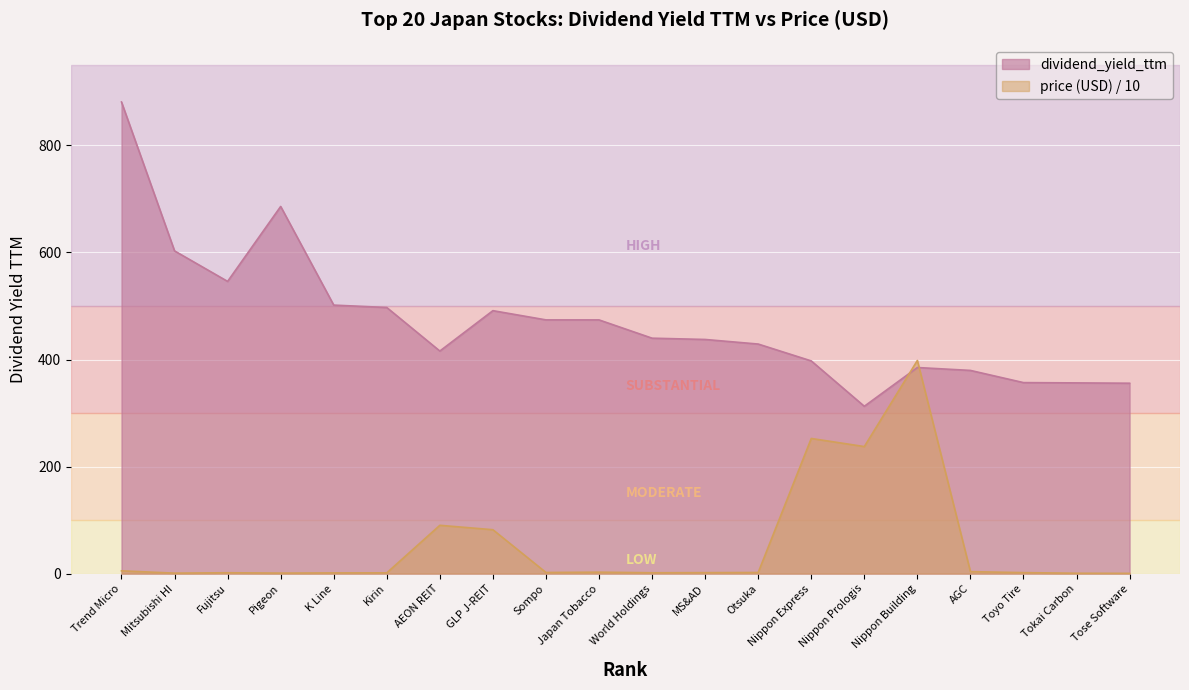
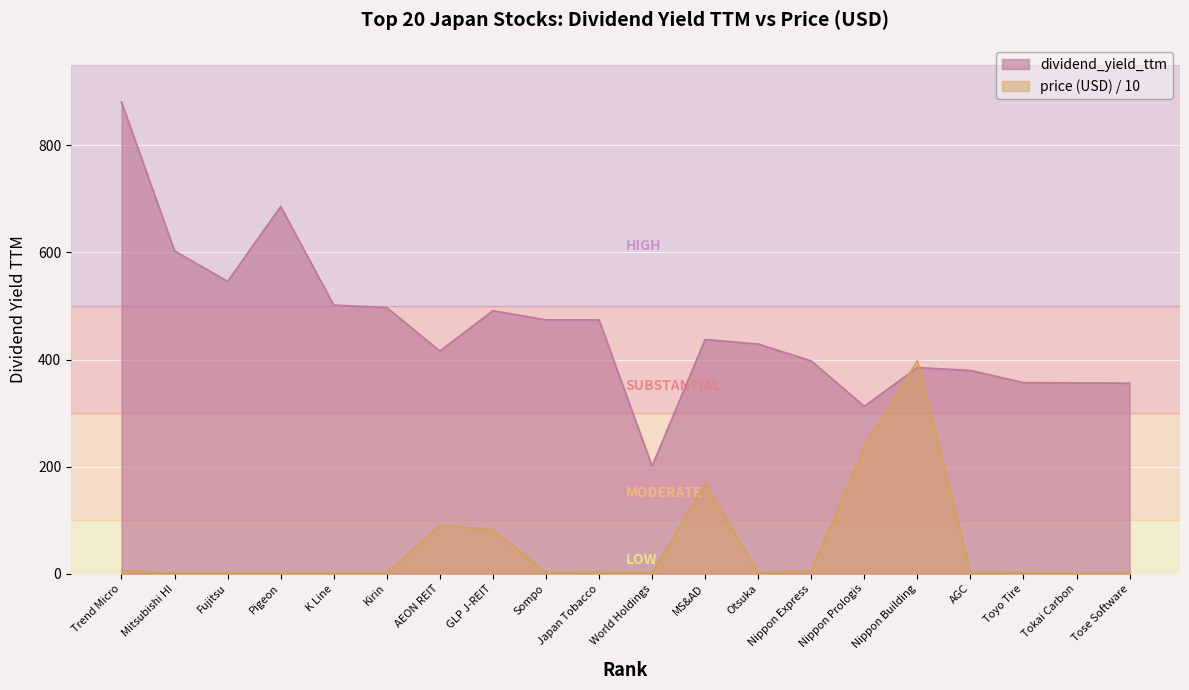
  {
    "dividend_yield_ttm": {
      "Trend Micro": 880,
      "Mitsubishi HI": 600,
      "Fujitsu": 550,
      "Pigeon": 690,
      "K Line": 500,
      "Kirin": 500,
      "AEON REIT": 420,
      "GLP J-REIT": 490,
      "Sompo": 470,
      "Japan Tobacco": 470,
-     "World Holdings": 440,
+     "World Holdings": 200,
      "MS&AD": 440,
      "Otsuka": 430,
      "Nippon Express": 400,
      "Nippon Prologis": 310,
      "Nippon Building": 390,
      "AGC": 380,
      "Toyo Tire": 360,
      "Tokai Carbon": 360,
      "Tose Software": 360
    },
    "price (USD) / 10": {
      "Trend Micro": 10,
      "Mitsubishi HI": 0,
      "Fujitsu": 0,
      "Pigeon": 0,
      "K Line": 0,
      "Kirin": 0,
      "AEON REIT": 90,
      "GLP J-REIT": 80,
      "Sompo": 0,
      "Japan Tobacco": 0,
      "World Holdings": 0,
-     "MS&AD": 0,
+     "MS&AD": 170,
      "Otsuka": 0,
-     "Nippon Express": 250,
+     "Nippon Express": 10,
      "Nippon Prologis": 240,
      "Nippon Building": 400,
      "AGC": 0,
      "Toyo Tire": 0,
      "Tokai Carbon": 0,
      "Tose Software": 0
    }
  }
